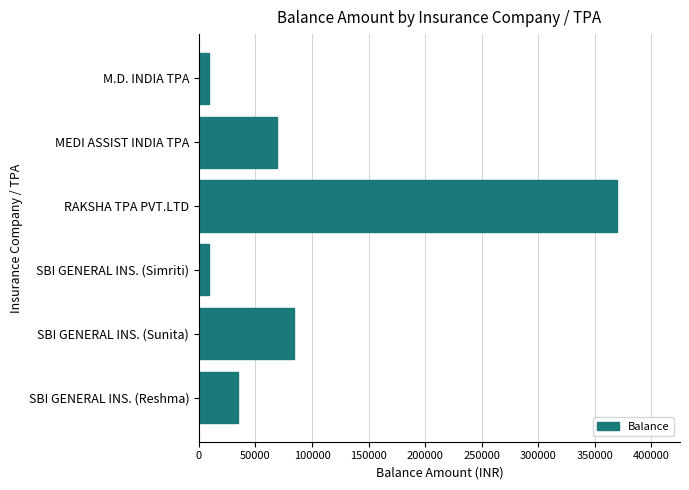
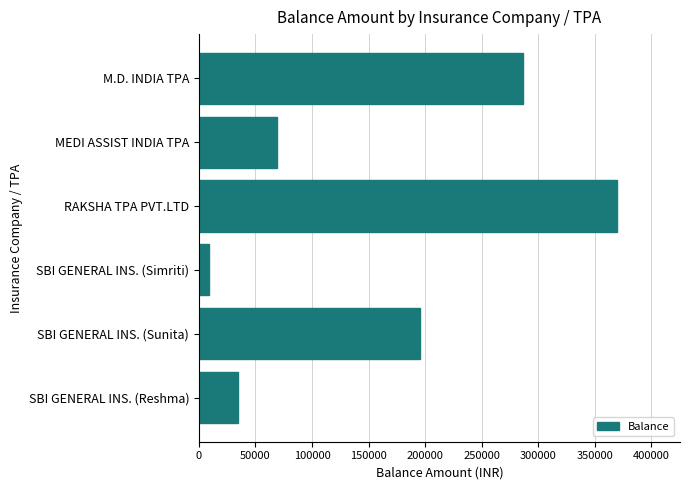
  {
-   "M.D. INDIA TPA": 9000,
+   "M.D. INDIA TPA": 287000,
    "MEDI ASSIST INDIA TPA": 69000,
    "RAKSHA TPA PVT.LTD": 370000,
    "SBI GENERAL INS. (Simriti)": 9000,
-   "SBI GENERAL INS. (Sunita)": 84000,
+   "SBI GENERAL INS. (Sunita)": 196000,
    "SBI GENERAL INS. (Reshma)": 35000
  }
